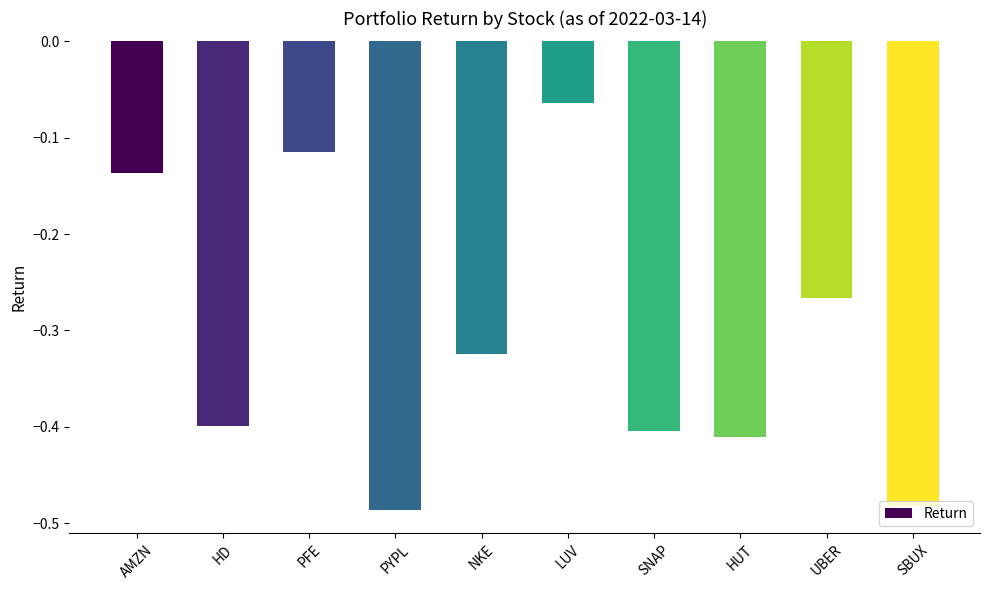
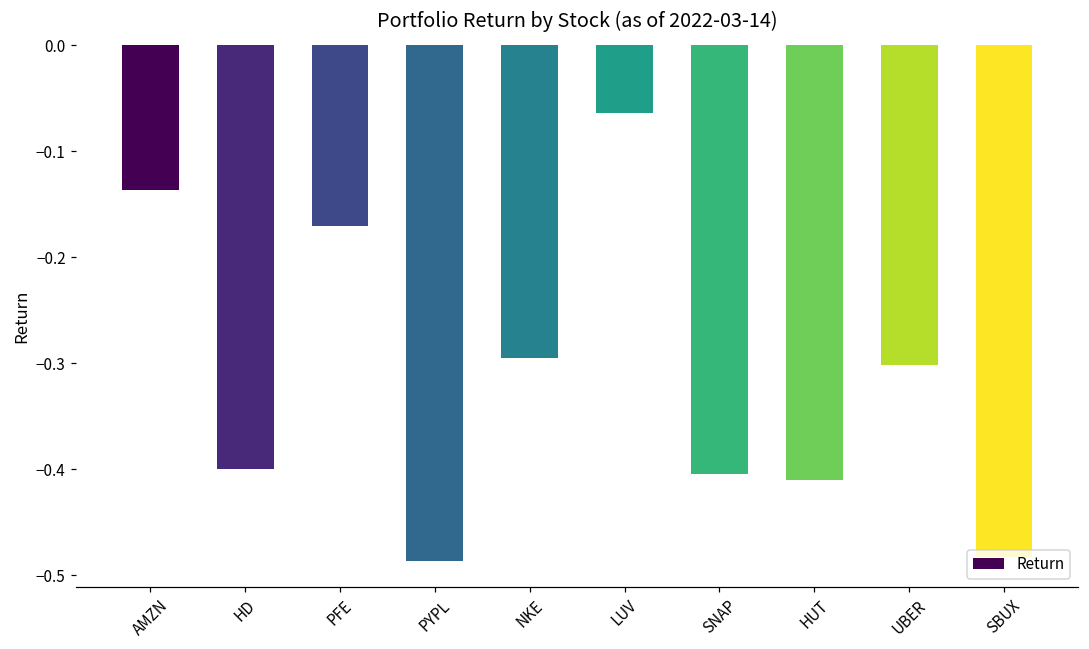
  {
    "AMZN": -0.14,
    "HD": -0.40,
-   "PFE": -0.12,
+   "PFE": -0.17,
    "PYPL": -0.49,
-   "NKE": -0.32,
+   "NKE": -0.29,
    "LUV": -0.06,
    "SNAP": -0.40,
    "HUT": -0.41,
-   "UBER": -0.27
+   "UBER": -0.30
  }
